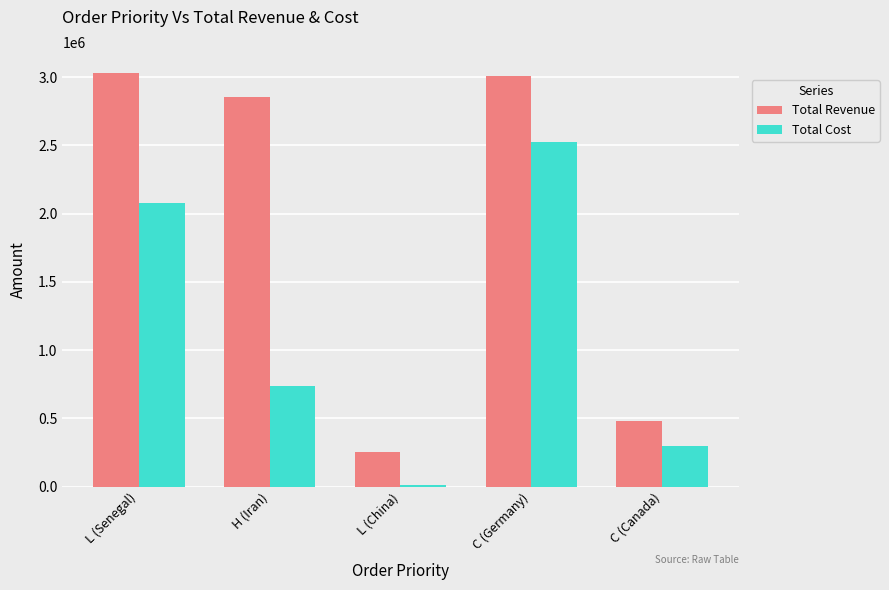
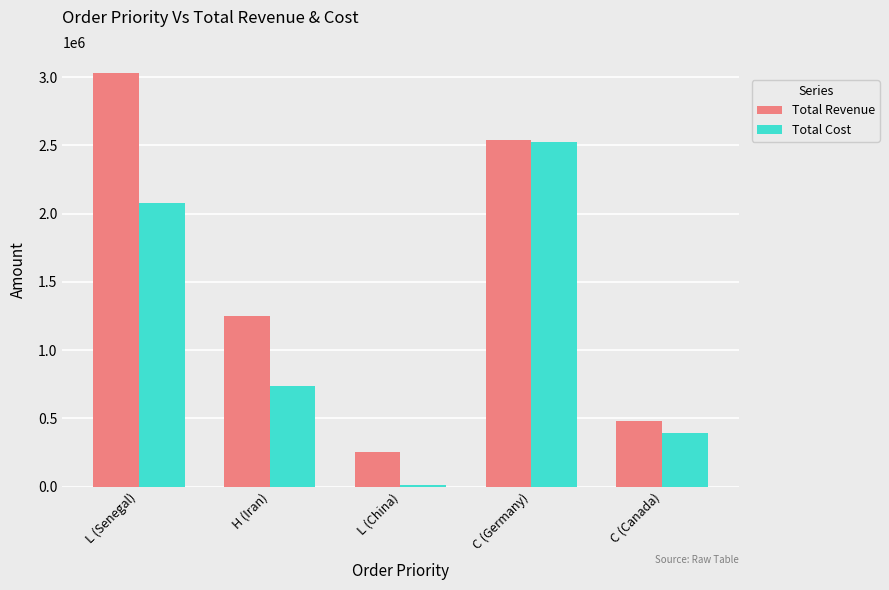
  {
    "Total Revenue": {
      "L (Senegal)": 3030000,
-     "H (Iran)": 2850000,
+     "H (Iran)": 1250000,
      "L (China)": 260000,
-     "C (Germany)": 3010000,
+     "C (Germany)": 2540000,
      "C (Canada)": 480000
    },
    "Total Cost": {
      "L (Senegal)": 2080000,
      "H (Iran)": 740000,
      "C (Germany)": 2530000,
-     "C (Canada)": 300000
+     "C (Canada)": 390000
    }
  }
